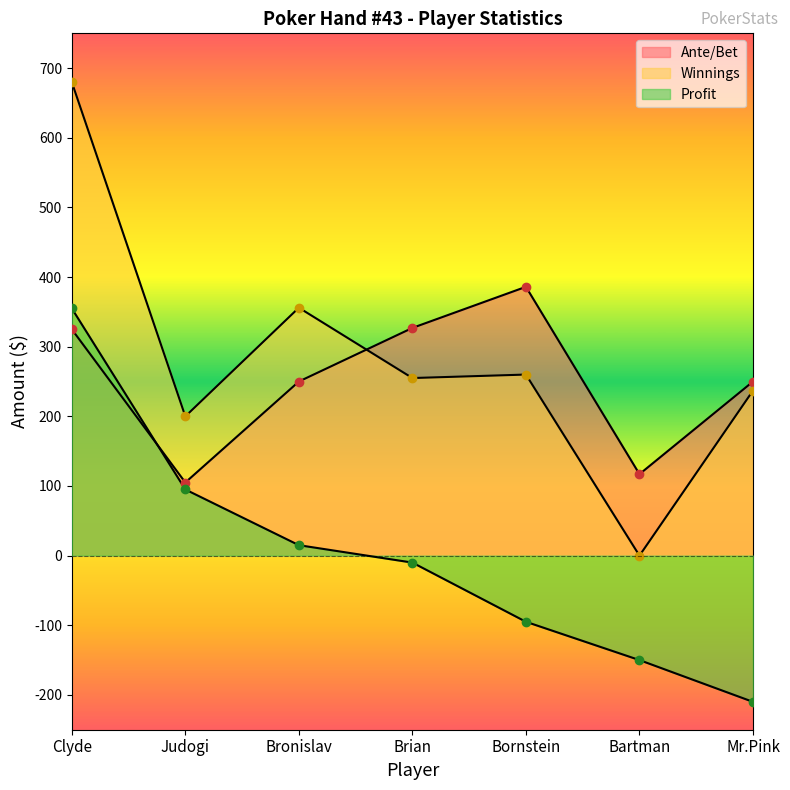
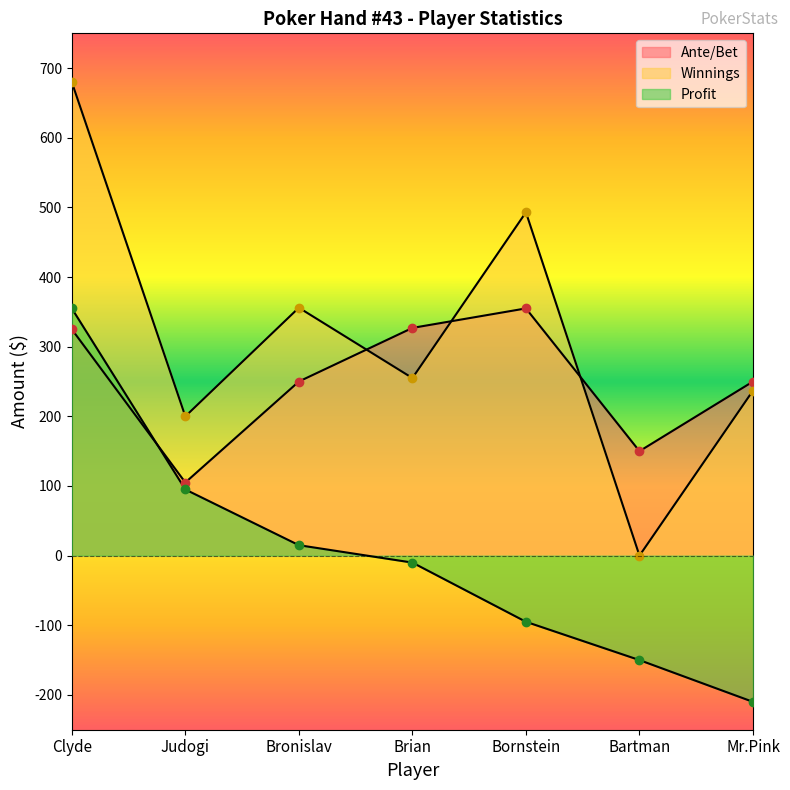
  {
    "Ante/Bet": {
-     "Bornstein": 390,
-     "Bartman": 120
+     "Bornstein": 360,
+     "Bartman": 150
    },
    "Winnings": {
-     "Bornstein": 260
+     "Bornstein": 490
    }
  }
